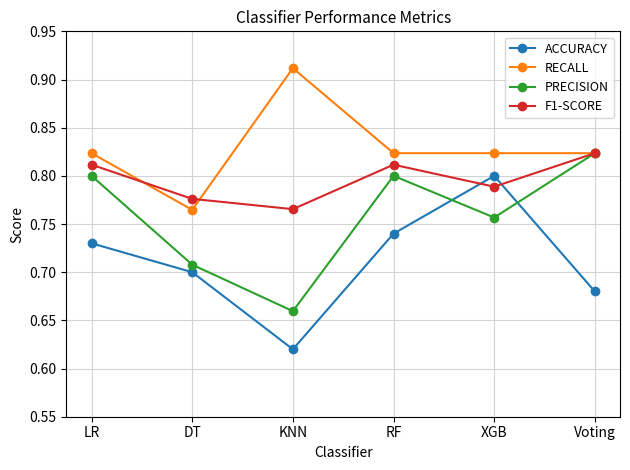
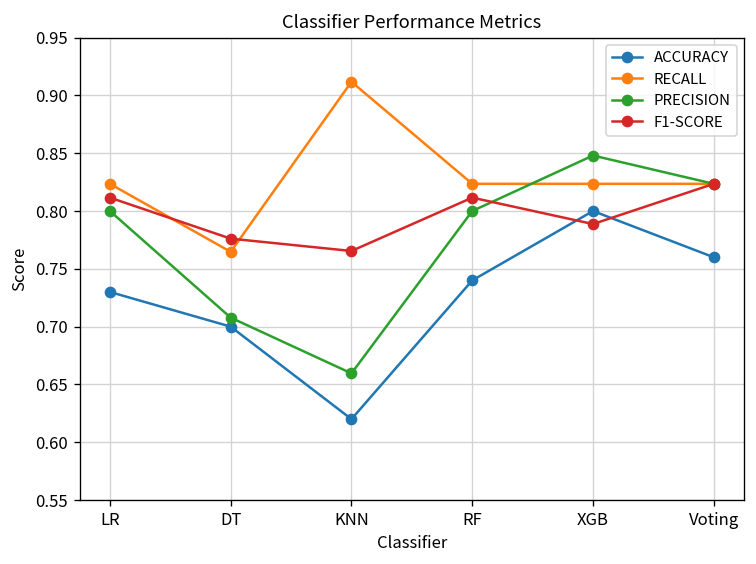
  {
    "ACCURACY": {
      "LR": 0.73,
      "DT": 0.70,
      "KNN": 0.62,
      "RF": 0.74,
      "XGB": 0.80,
-     "Voting": 0.68
+     "Voting": 0.76
    },
    "RECALL": {
      "LR": 0.82,
      "DT": 0.76,
      "KNN": 0.91,
      "RF": 0.82,
      "XGB": 0.82
    },
    "PRECISION": {
      "LR": 0.80,
      "DT": 0.71,
      "KNN": 0.66,
      "RF": 0.80,
-     "XGB": 0.76
+     "XGB": 0.85
    },
    "F1-SCORE": {
      "LR": 0.81,
      "DT": 0.78,
      "KNN": 0.77,
      "RF": 0.81,
      "XGB": 0.79
    }
  }
